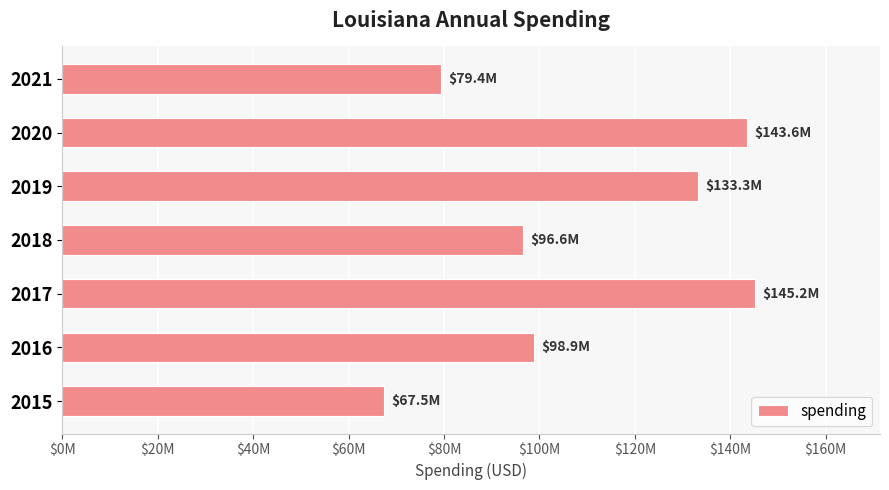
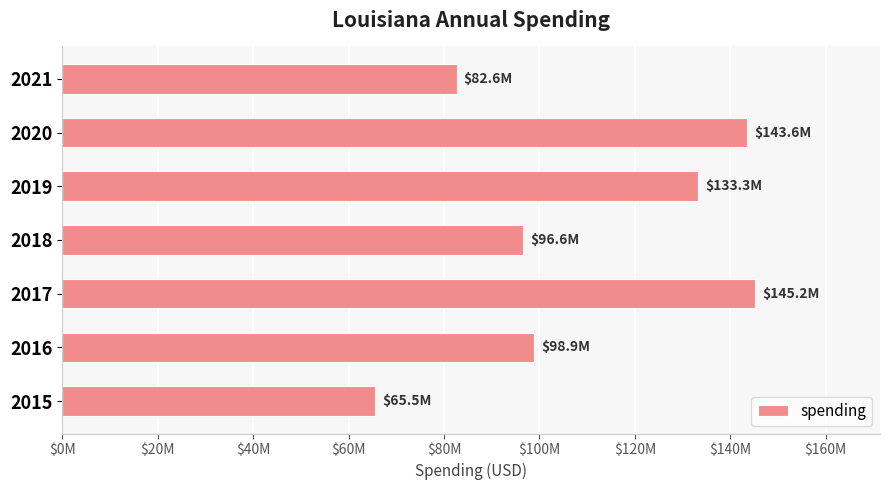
  {
-   "2021": "$79.4M",
+   "2021": "$82.6M",
    "2020": "$143.6M",
    "2019": "$133.3M",
    "2018": "$96.6M",
    "2017": "$145.2M",
    "2016": "$98.9M",
-   "2015": "$67.5M"
+   "2015": "$65.5M"
  }
